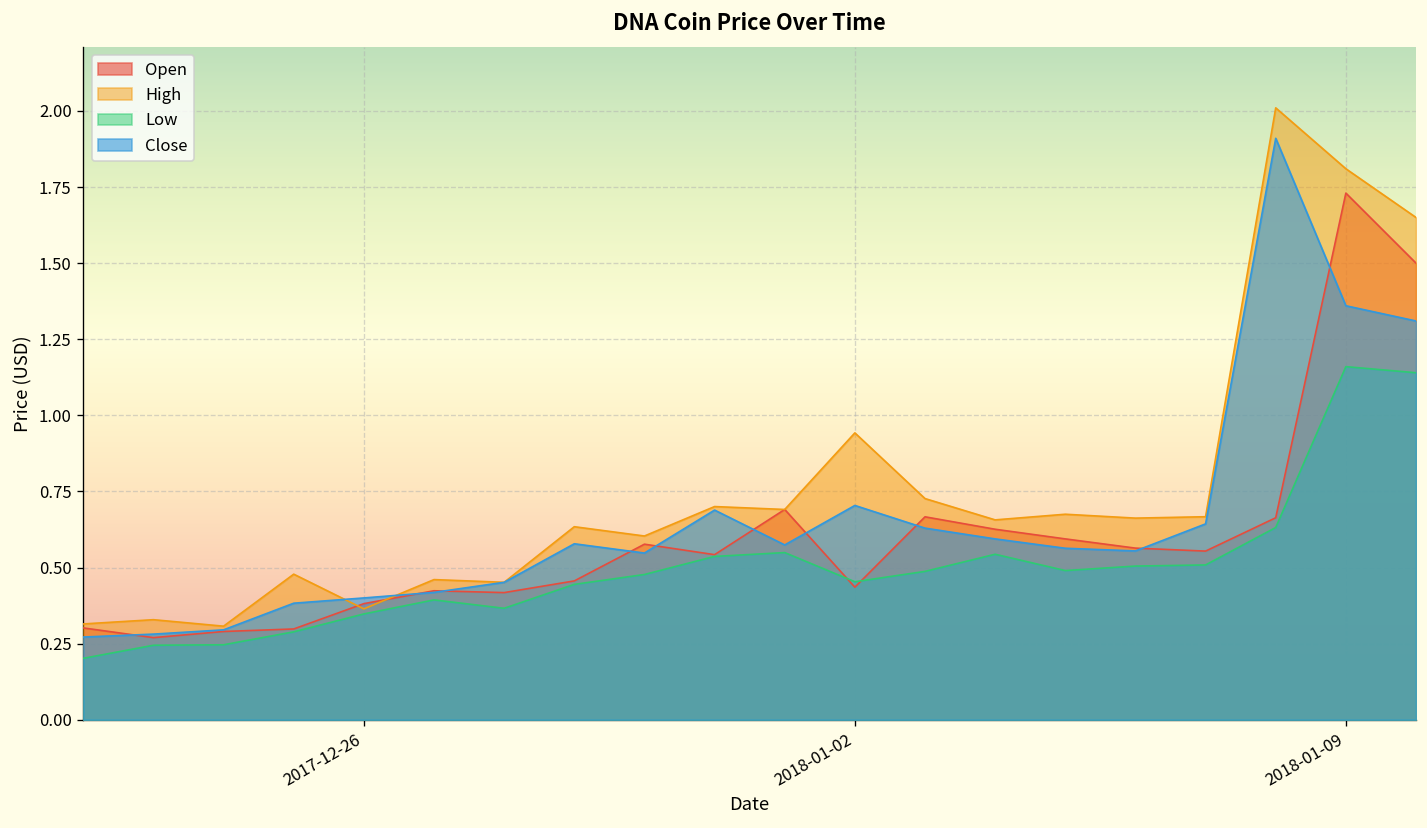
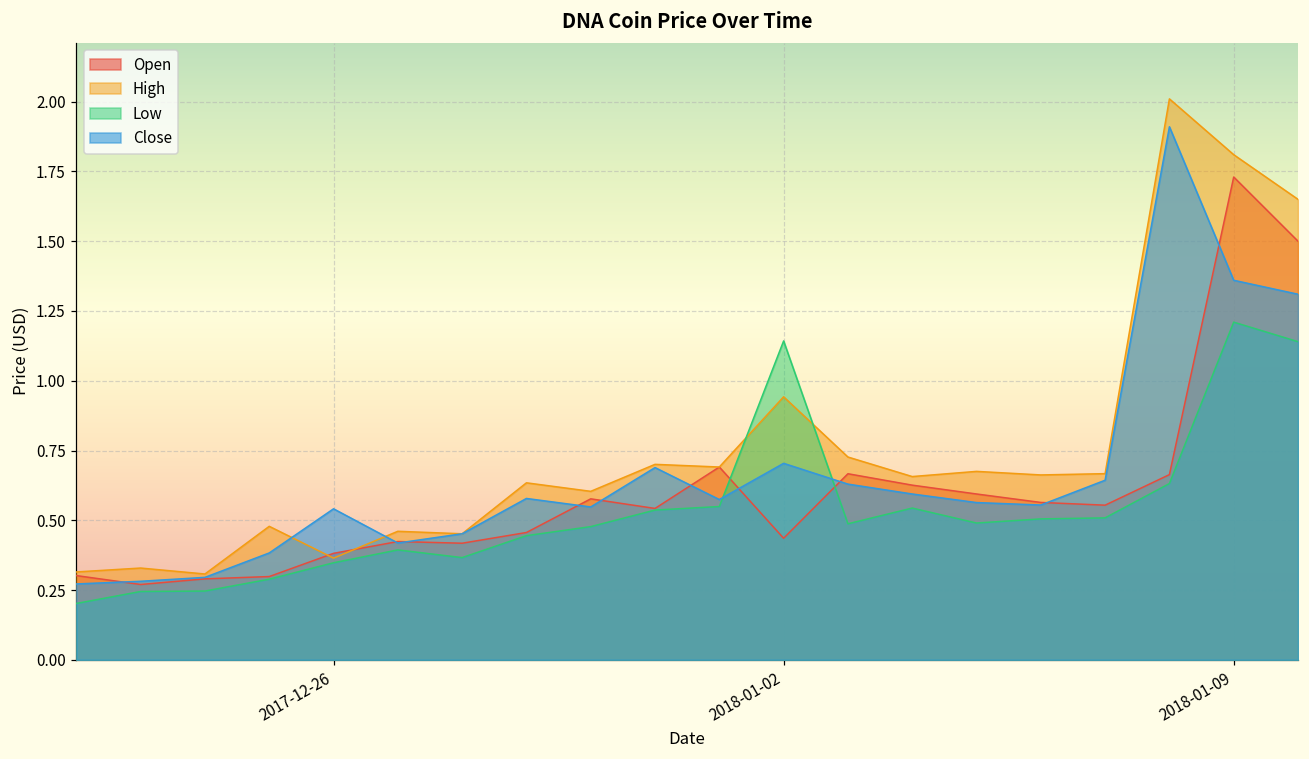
  {
    "Open": {
      "2017-12-26": 0.38,
      "2018-01-02": 0.44,
      "2018-01-09": 1.73
    },
    "High": {
      "2017-12-26": 0.36,
      "2018-01-02": 0.94,
      "2018-01-09": 1.81
    },
    "Low": {
      "2017-12-26": 0.35,
-     "2018-01-02": 0.45,
-     "2018-01-09": 1.16
+     "2018-01-02": 1.14,
+     "2018-01-09": 1.21
    },
    "Close": {
-     "2017-12-26": 0.40,
+     "2017-12-26": 0.54,
      "2018-01-02": 0.70,
      "2018-01-09": 1.36
    }
  }
